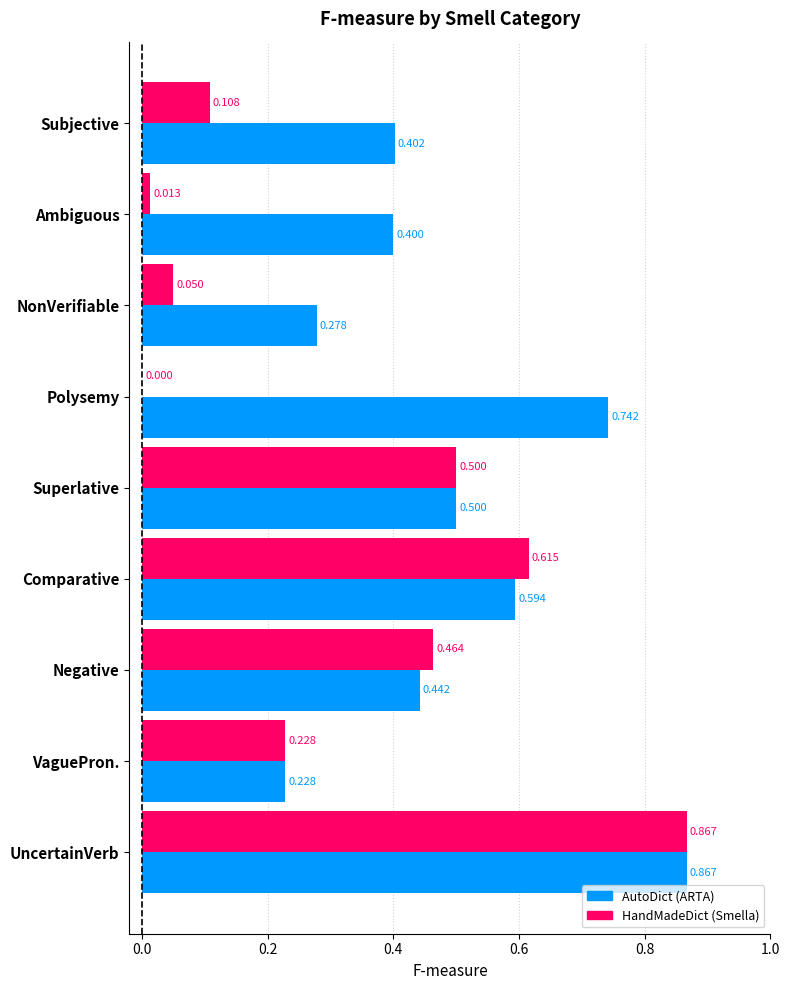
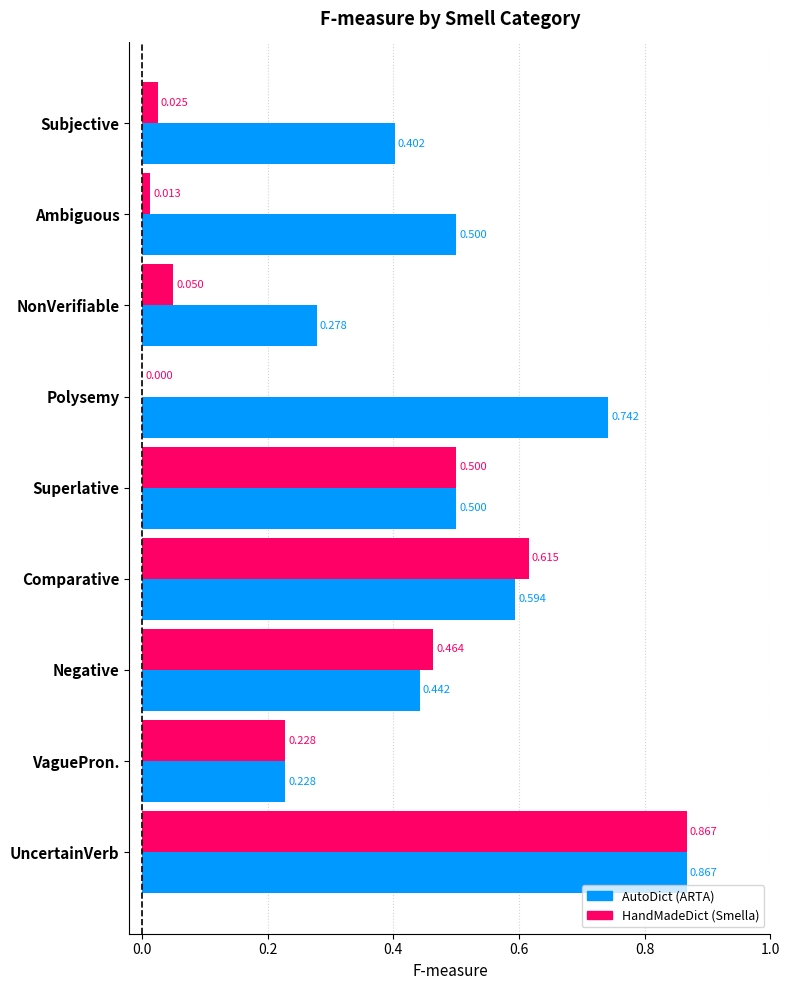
  {
    "AutoDict (ARTA)": {
      "Subjective": 0.402,
-     "Ambiguous": 0.400,
+     "Ambiguous": 0.500,
      "NonVerifiable": 0.278,
      "Polysemy": 0.742,
      "Superlative": 0.500,
      "Comparative": 0.594,
      "Negative": 0.442,
      "VaguePron.": 0.228,
      "UncertainVerb": 0.867
    },
    "HandMadeDict (Smella)": {
-     "Subjective": 0.108,
+     "Subjective": 0.025,
      "Ambiguous": 0.013,
      "NonVerifiable": 0.050,
      "Polysemy": 0.000,
      "Superlative": 0.500,
      "Comparative": 0.615,
      "Negative": 0.464,
      "VaguePron.": 0.228,
      "UncertainVerb": 0.867
    }
  }
